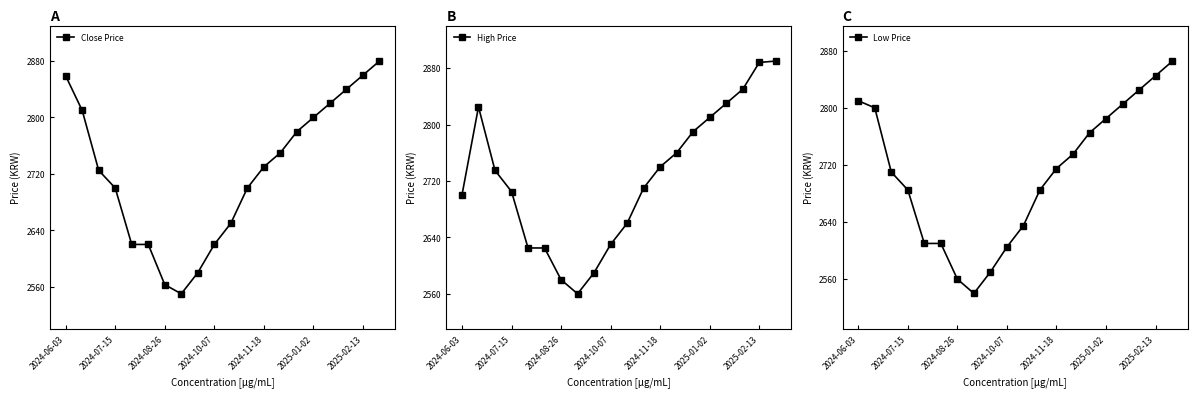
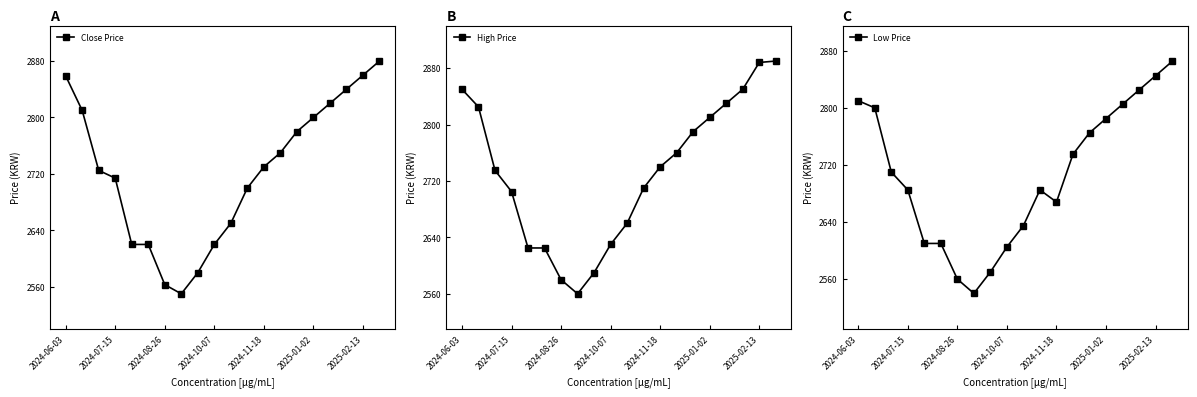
  {
    "A": {
      "2024-06-03": 2860,
-     "2024-07-15": 2700,
+     "2024-07-15": 2710,
      "2024-08-26": 2560,
      "2024-10-07": 2620,
      "2024-11-18": 2730,
      "2025-01-02": 2800,
      "2025-02-13": 2860
    },
    "B": {
-     "2024-06-03": 2700,
+     "2024-06-03": 2850,
      "2024-07-15": 2710,
      "2024-08-26": 2580,
      "2024-10-07": 2630,
      "2024-11-18": 2740,
      "2025-01-02": 2810,
      "2025-02-13": 2890
    },
    "C": {
      "2024-06-03": 2810,
      "2024-07-15": 2690,
      "2024-08-26": 2560,
      "2024-10-07": 2610,
-     "2024-11-18": 2720,
+     "2024-11-18": 2670,
      "2025-01-02": 2790,
      "2025-02-13": 2850
    }
  }
